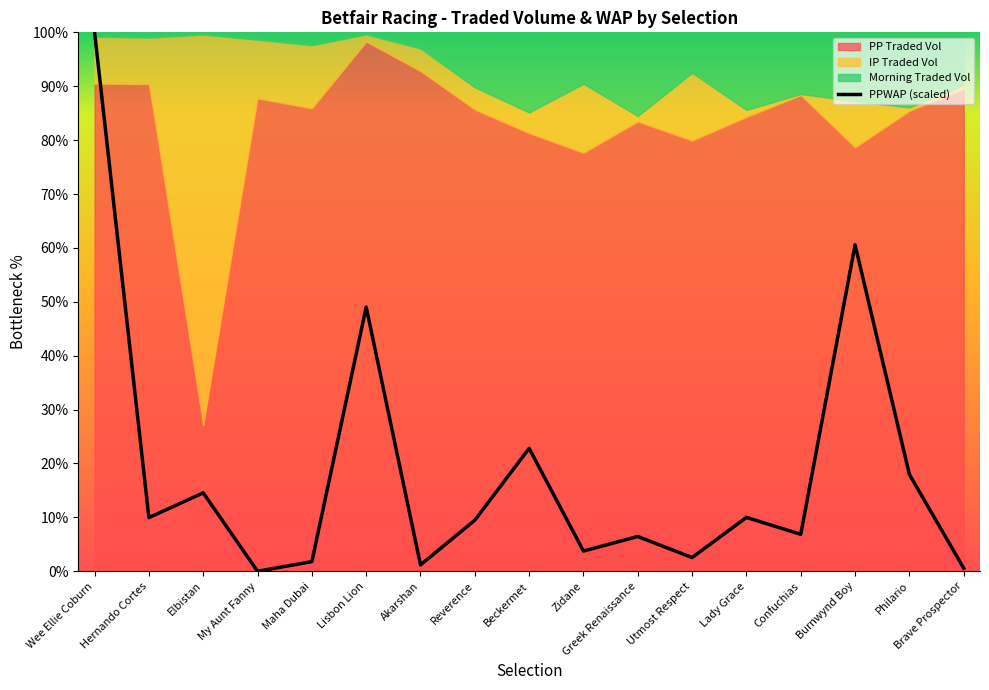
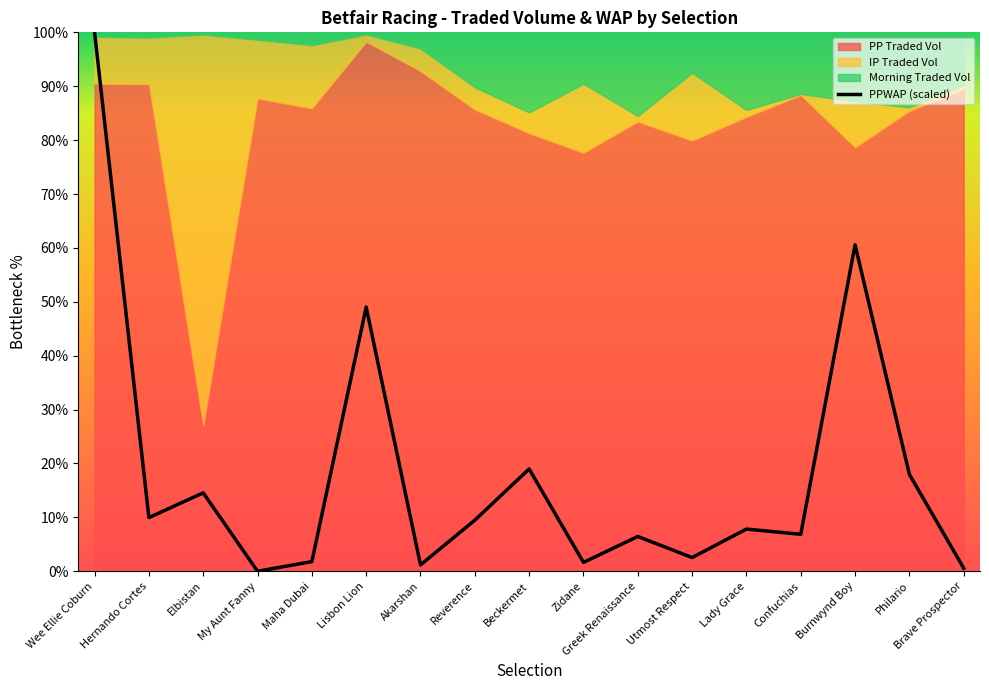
  {
    "PP Traded Vol": {
      "Wee Ellie Coburn": "90%",
      "Hernando Cortes": "90%",
      "Elbistan": "27%",
      "My Aunt Fanny": "88%",
      "Maha Dubai": "86%",
      "Lisbon Lion": "98%",
      "Akarshan": "93%",
      "Reverence": "86%",
      "Beckermet": "81%",
      "Zidane": "78%",
      "Greek Renaissance": "83%",
      "Utmost Respect": "80%",
      "Lady Grace": "84%",
      "Burnwynd Boy": "79%",
      "Philario": "85%"
    },
    "PPWAP (scaled)": {
      "Hernando Cortes": "10%",
      "Elbistan": "15%",
      "My Aunt Fanny": "0%",
      "Maha Dubai": "2%",
      "Lisbon Lion": "49%",
      "Akarshan": "1%",
      "Reverence": "9%",
-     "Beckermet": "23%",
-     "Zidane": "4%",
+     "Beckermet": "19%",
+     "Zidane": "2%",
      "Greek Renaissance": "6%",
      "Utmost Respect": "3%",
-     "Lady Grace": "10%",
+     "Lady Grace": "8%",
      "Confuchias": "7%",
      "Burnwynd Boy": "61%",
      "Philario": "18%",
      "Brave Prospector": "1%"
    },
    "IP Traded Vol": {
      "Wee Ellie Coburn": "9%",
      "Hernando Cortes": "9%",
      "My Aunt Fanny": "11%",
      "Maha Dubai": "12%",
      "Akarshan": "4%",
      "Reverence": "4%",
      "Beckermet": "4%",
      "Zidane": "13%",
      "Greek Renaissance": "1%",
      "Utmost Respect": "13%",
      "Lady Grace": "1%",
      "Philario": "1%"
    },
    "Morning Traded Vol": {
      "Hernando Cortes": "1%",
      "My Aunt Fanny": "1%",
      "Maha Dubai": "2%",
      "Akarshan": "3%",
      "Reverence": "10%",
      "Beckermet": "15%",
      "Zidane": "10%",
      "Greek Renaissance": "16%",
      "Utmost Respect": "8%",
      "Lady Grace": "14%",
      "Confuchias": "11%",
      "Burnwynd Boy": "13%",
      "Philario": "14%",
      "Brave Prospector": "10%"
    }
  }
